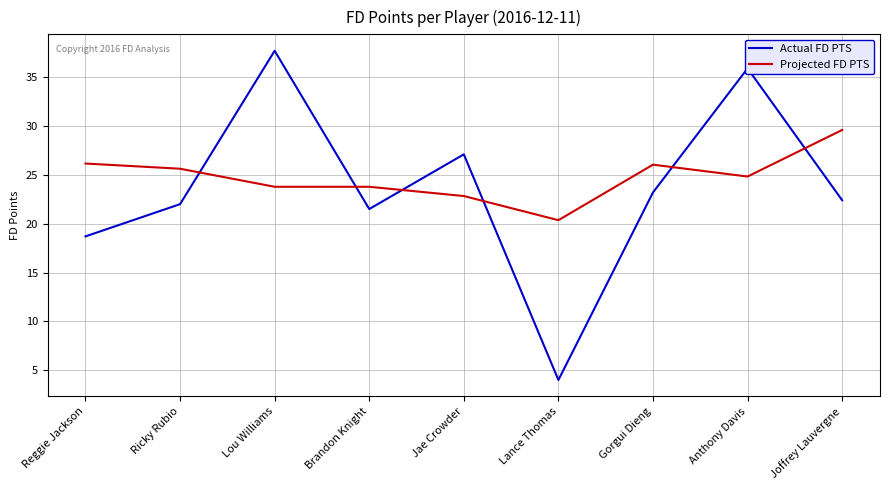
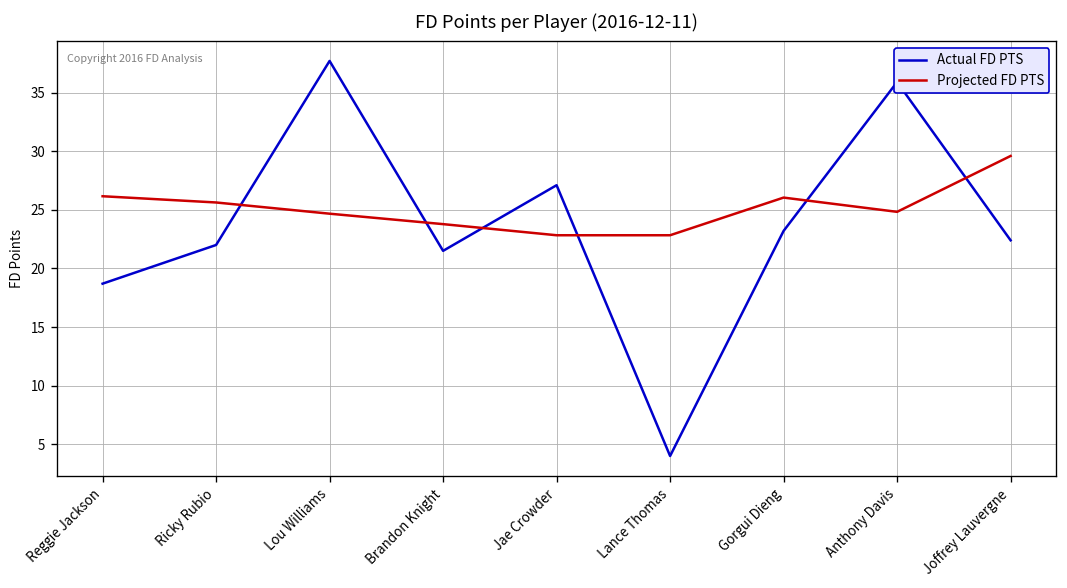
  {
    "Actual FD PTS": {
      "Reggie Jackson": 19,
      "Ricky Rubio": 22,
      "Lou Williams": 38,
      "Brandon Knight": 22,
      "Jae Crowder": 27,
      "Lance Thomas": 4,
      "Gorgui Dieng": 23,
      "Joffrey Lauvergne": 22
    },
    "Projected FD PTS": {
      "Reggie Jackson": 26,
      "Ricky Rubio": 26,
-     "Lou Williams": 24,
+     "Lou Williams": 25,
      "Brandon Knight": 24,
      "Jae Crowder": 23,
-     "Lance Thomas": 20,
+     "Lance Thomas": 23,
      "Gorgui Dieng": 26,
      "Anthony Davis": 25,
      "Joffrey Lauvergne": 30
    }
  }
